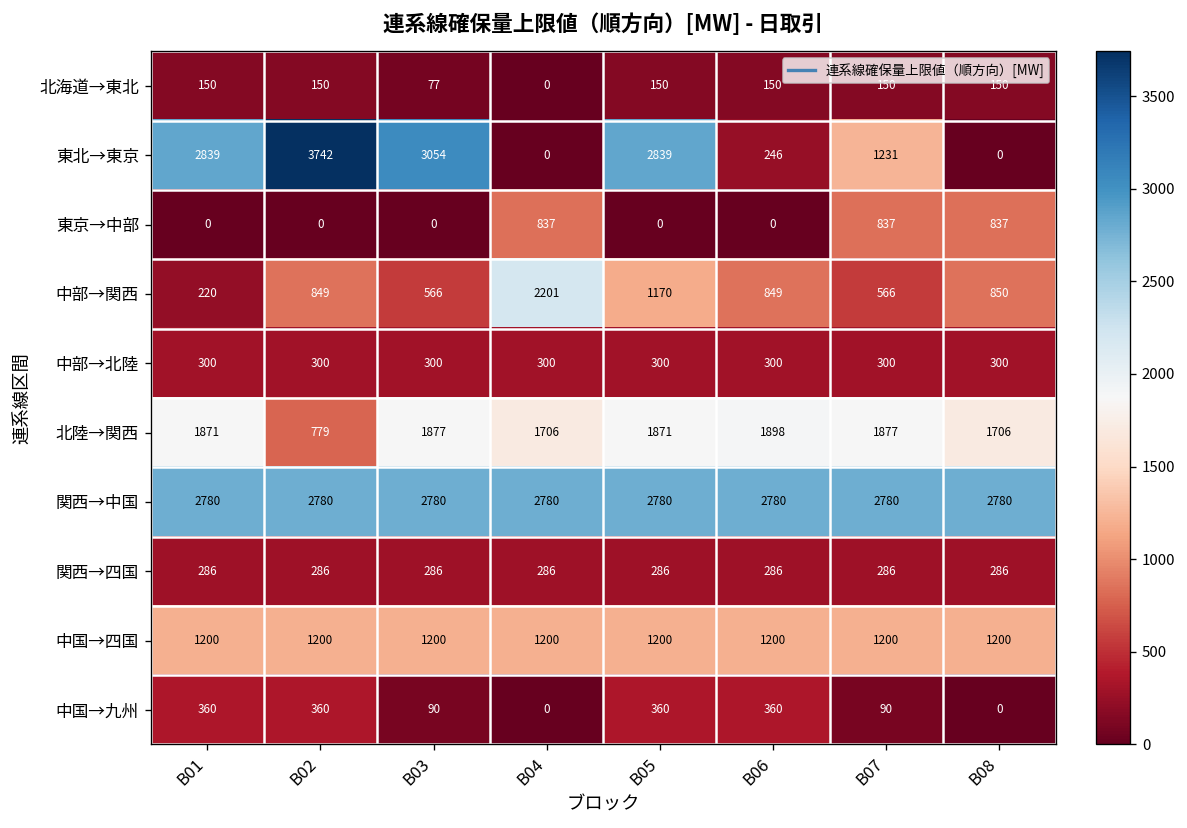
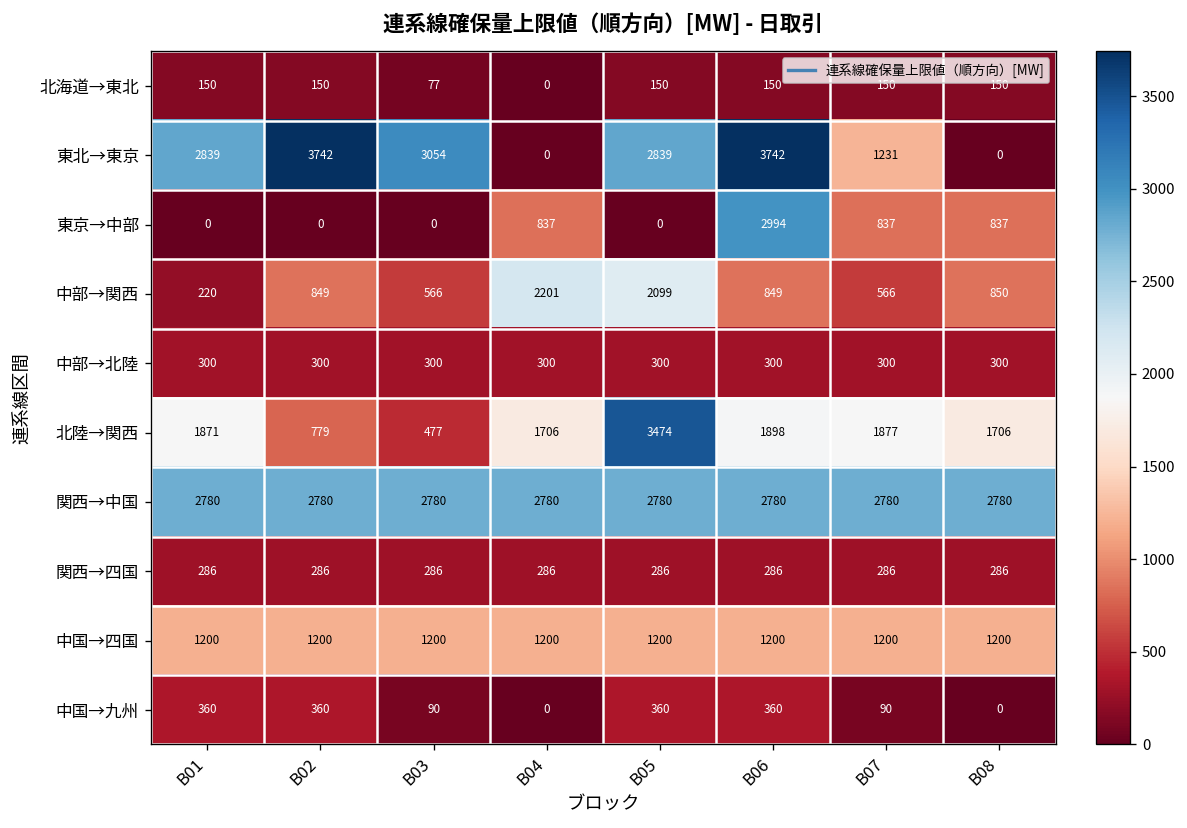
  {
    "北海道→東北": {
      "B01": 150,
      "B02": 150,
      "B03": 77,
      "B04": 0,
      "B05": 150,
      "B06": 150
    },
    "東北→東京": {
      "B01": 2839,
      "B02": 3742,
      "B03": 3054,
      "B04": 0,
      "B05": 2839,
-     "B06": 246,
+     "B06": 3742,
      "B07": 1231,
      "B08": 0
    },
    "東京→中部": {
      "B01": 0,
      "B02": 0,
      "B03": 0,
      "B04": 837,
      "B05": 0,
-     "B06": 0,
+     "B06": 2994,
      "B07": 837,
      "B08": 837
    },
    "中部→関西": {
      "B01": 220,
      "B02": 849,
      "B03": 566,
      "B04": 2201,
-     "B05": 1170,
+     "B05": 2099,
      "B06": 849,
      "B07": 566,
      "B08": 850
    },
    "中部→北陸": {
      "B01": 300,
      "B02": 300,
      "B03": 300,
      "B04": 300,
      "B05": 300,
      "B06": 300,
      "B07": 300,
      "B08": 300
    },
    "北陸→関西": {
      "B01": 1871,
      "B02": 779,
-     "B03": 1877,
+     "B03": 477,
      "B04": 1706,
-     "B05": 1871,
+     "B05": 3474,
      "B06": 1898,
      "B07": 1877,
      "B08": 1706
    },
    "関西→中国": {
      "B01": 2780,
      "B02": 2780,
      "B03": 2780,
      "B04": 2780,
      "B05": 2780,
      "B06": 2780,
      "B07": 2780,
      "B08": 2780
    },
    "関西→四国": {
      "B01": 286,
      "B02": 286,
      "B03": 286,
      "B04": 286,
      "B05": 286,
      "B06": 286,
      "B07": 286,
      "B08": 286
    },
    "中国→四国": {
      "B01": 1200,
      "B02": 1200,
      "B03": 1200,
      "B04": 1200,
      "B05": 1200,
      "B06": 1200,
      "B07": 1200,
      "B08": 1200
    },
    "中国→九州": {
      "B01": 360,
      "B02": 360,
      "B03": 90,
      "B04": 0,
      "B05": 360,
      "B06": 360,
      "B07": 90,
      "B08": 0
    }
  }
